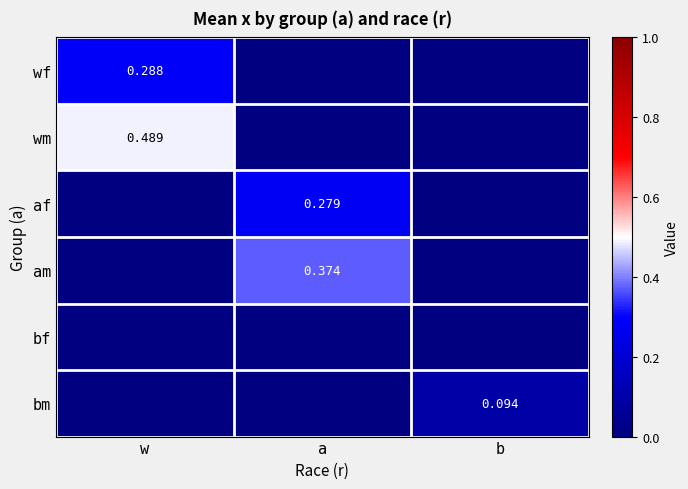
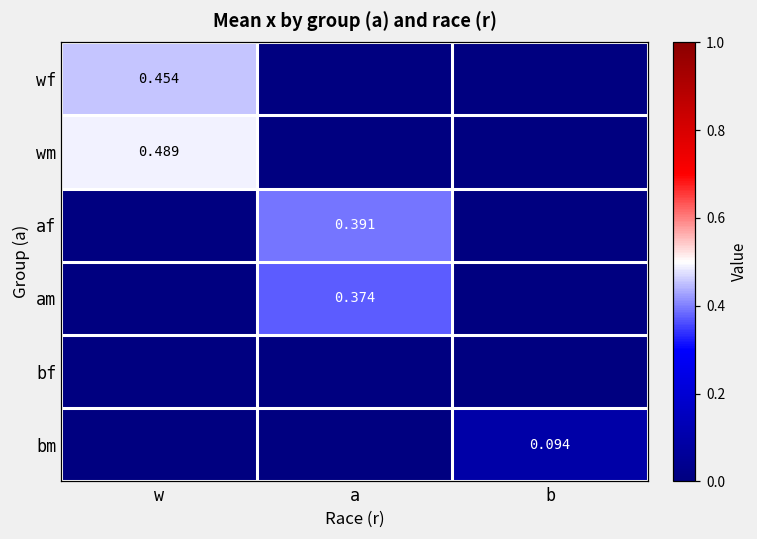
  {
    "wf": {
-     "w": 0.288
+     "w": 0.454
    },
    "wm": {
      "w": 0.489
    },
    "af": {
-     "a": 0.279
+     "a": 0.391
    },
    "am": {
      "a": 0.374
    },
    "bm": {
      "b": 0.094
    }
  }
